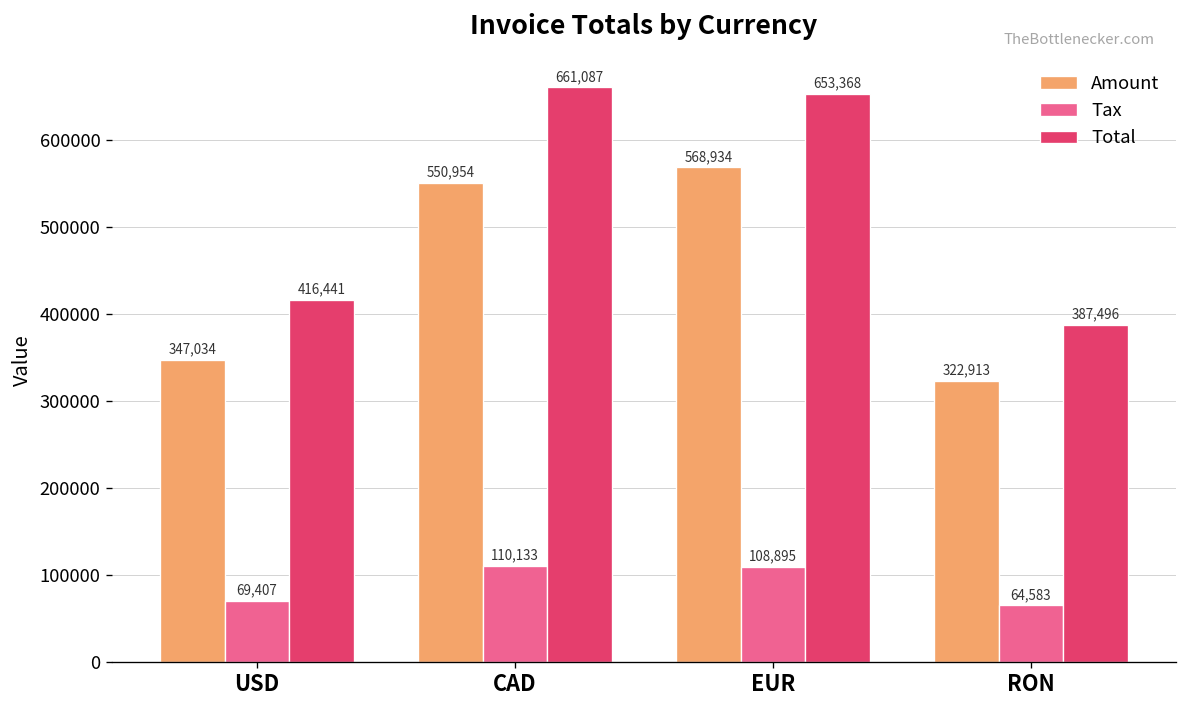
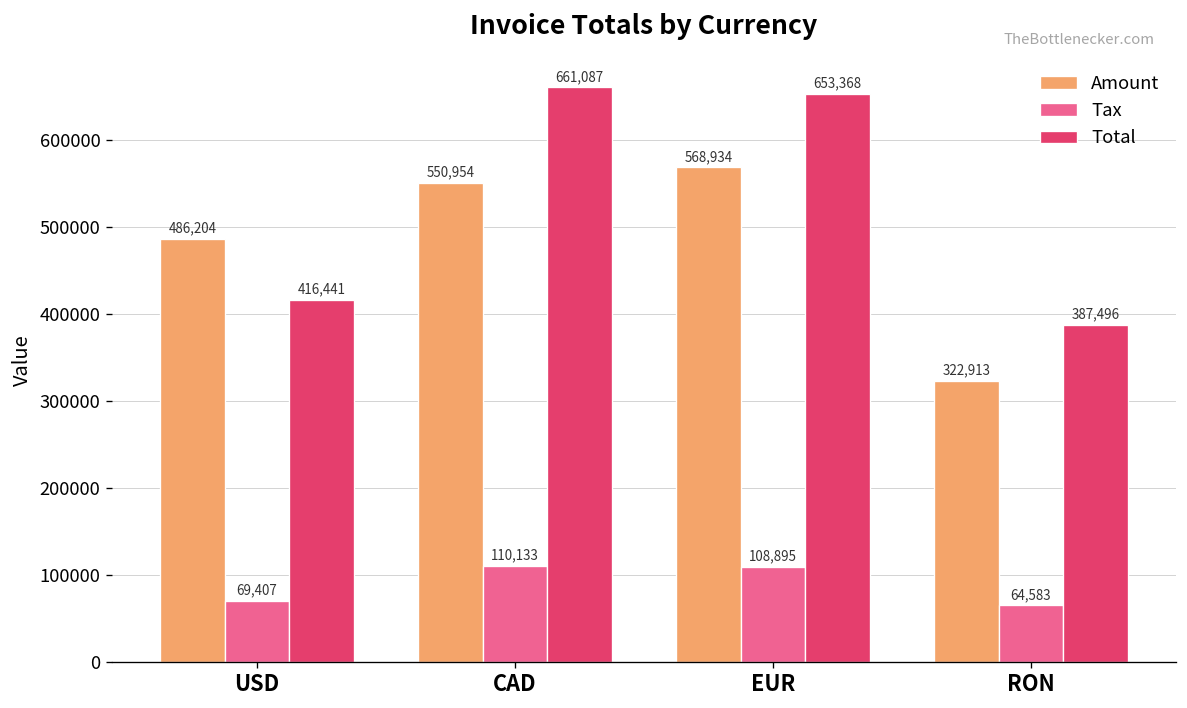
  {
    "Amount": {
-     "USD": "347,034",
+     "USD": "486,204",
      "CAD": "550,954",
      "EUR": "568,934",
      "RON": "322,913"
    }
  }
